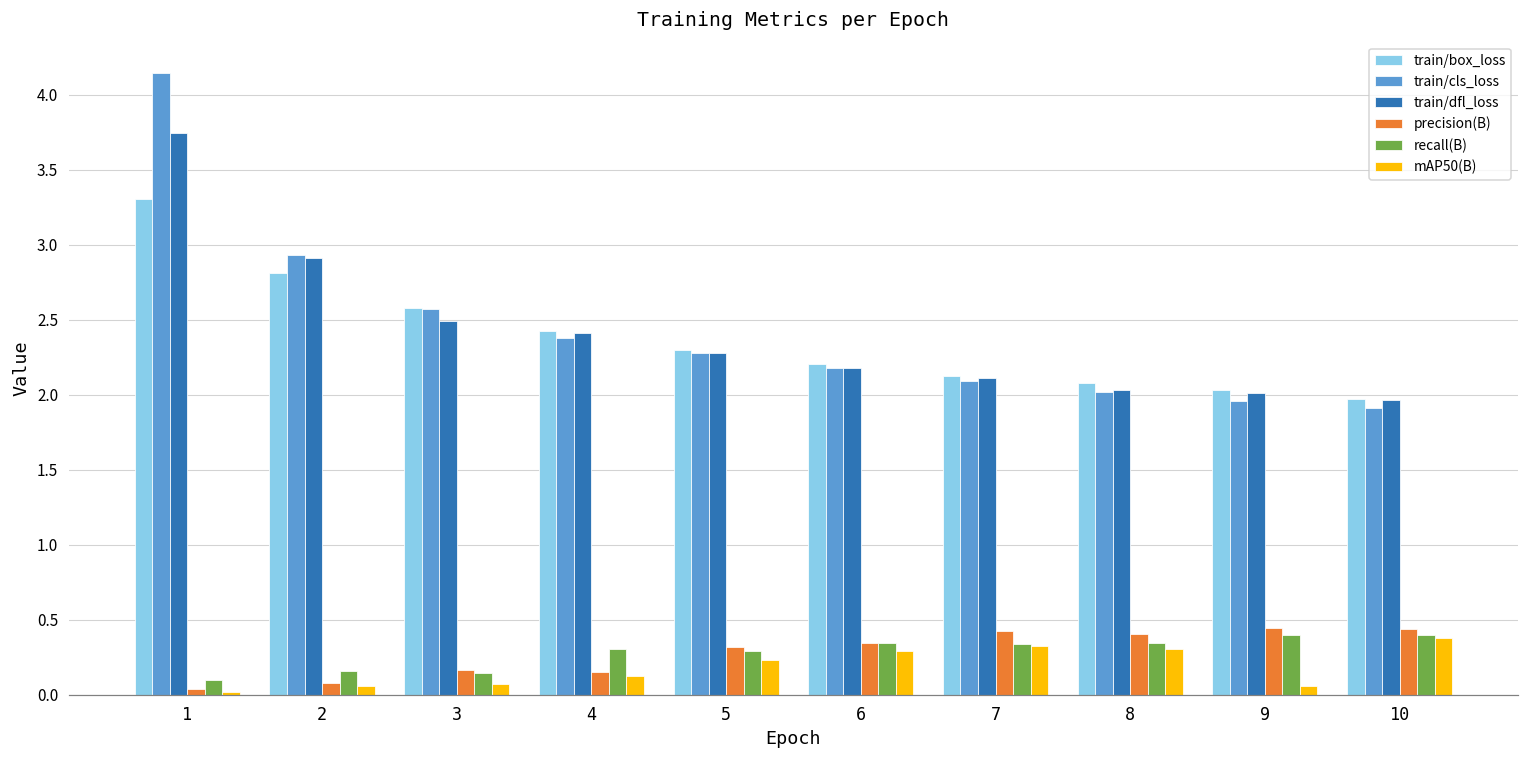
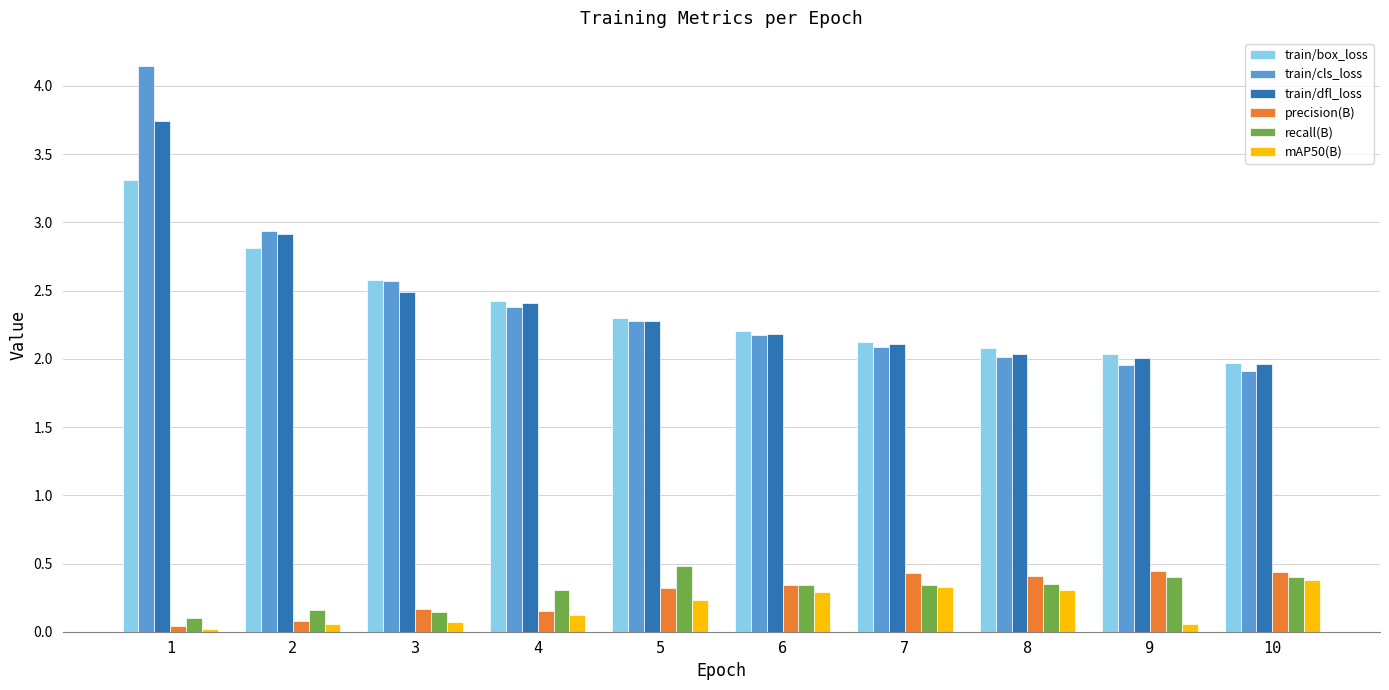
  {
    "train/box_loss": {
      "1": 3.31,
      "2": 2.81,
      "3": 2.58,
      "4": 2.43,
      "5": 2.30,
      "6": 2.21,
      "7": 2.12,
      "8": 2.08,
      "9": 2.03,
      "10": 1.97
    },
    "train/cls_loss": {
      "1": 4.15,
      "2": 2.93,
      "3": 2.57,
      "4": 2.38,
      "5": 2.28,
      "6": 2.18,
      "7": 2.09,
      "8": 2.02,
      "9": 1.95,
      "10": 1.91
    },
    "train/dfl_loss": {
      "1": 3.75,
      "2": 2.91,
      "3": 2.49,
      "4": 2.41,
      "5": 2.28,
      "6": 2.18,
      "7": 2.11,
      "8": 2.03,
      "9": 2.01,
      "10": 1.96
    },
    "precision(B)": {
      "1": 0.04,
      "2": 0.08,
      "3": 0.17,
      "4": 0.15,
      "5": 0.32,
      "6": 0.34,
      "7": 0.43,
      "8": 0.41,
      "9": 0.44,
      "10": 0.44
    },
    "recall(B)": {
      "1": 0.10,
      "2": 0.16,
      "3": 0.14,
      "4": 0.30,
-     "5": 0.29,
+     "5": 0.48,
      "6": 0.34,
      "7": 0.34,
      "8": 0.35,
      "9": 0.40,
      "10": 0.40
    },
    "mAP50(B)": {
      "2": 0.06,
      "3": 0.07,
      "4": 0.12,
      "5": 0.23,
      "6": 0.29,
      "7": 0.33,
      "8": 0.30,
      "9": 0.06,
      "10": 0.38
    }
  }
